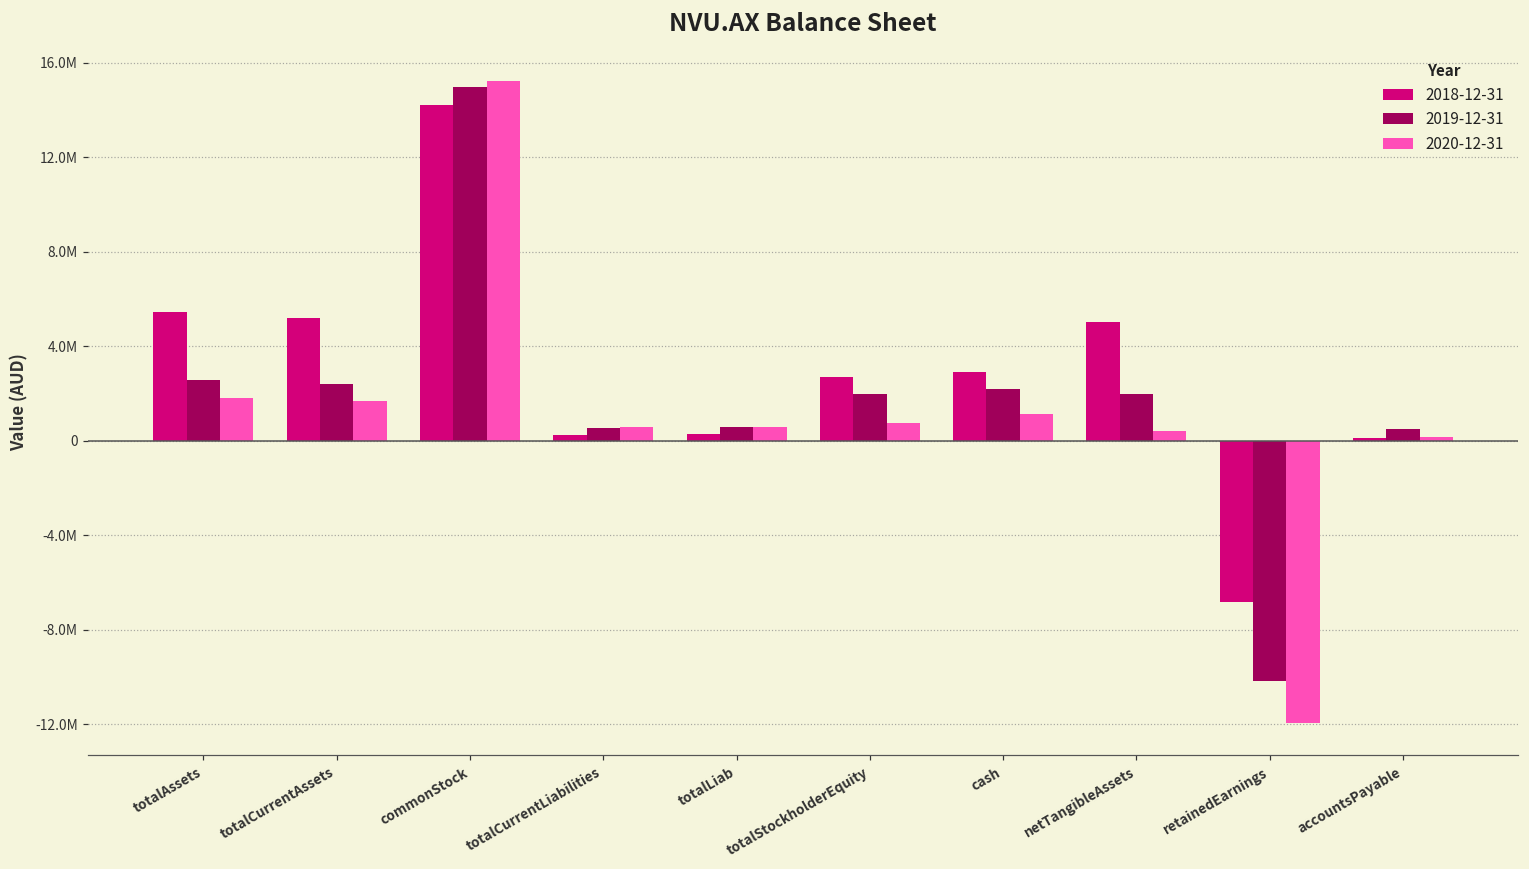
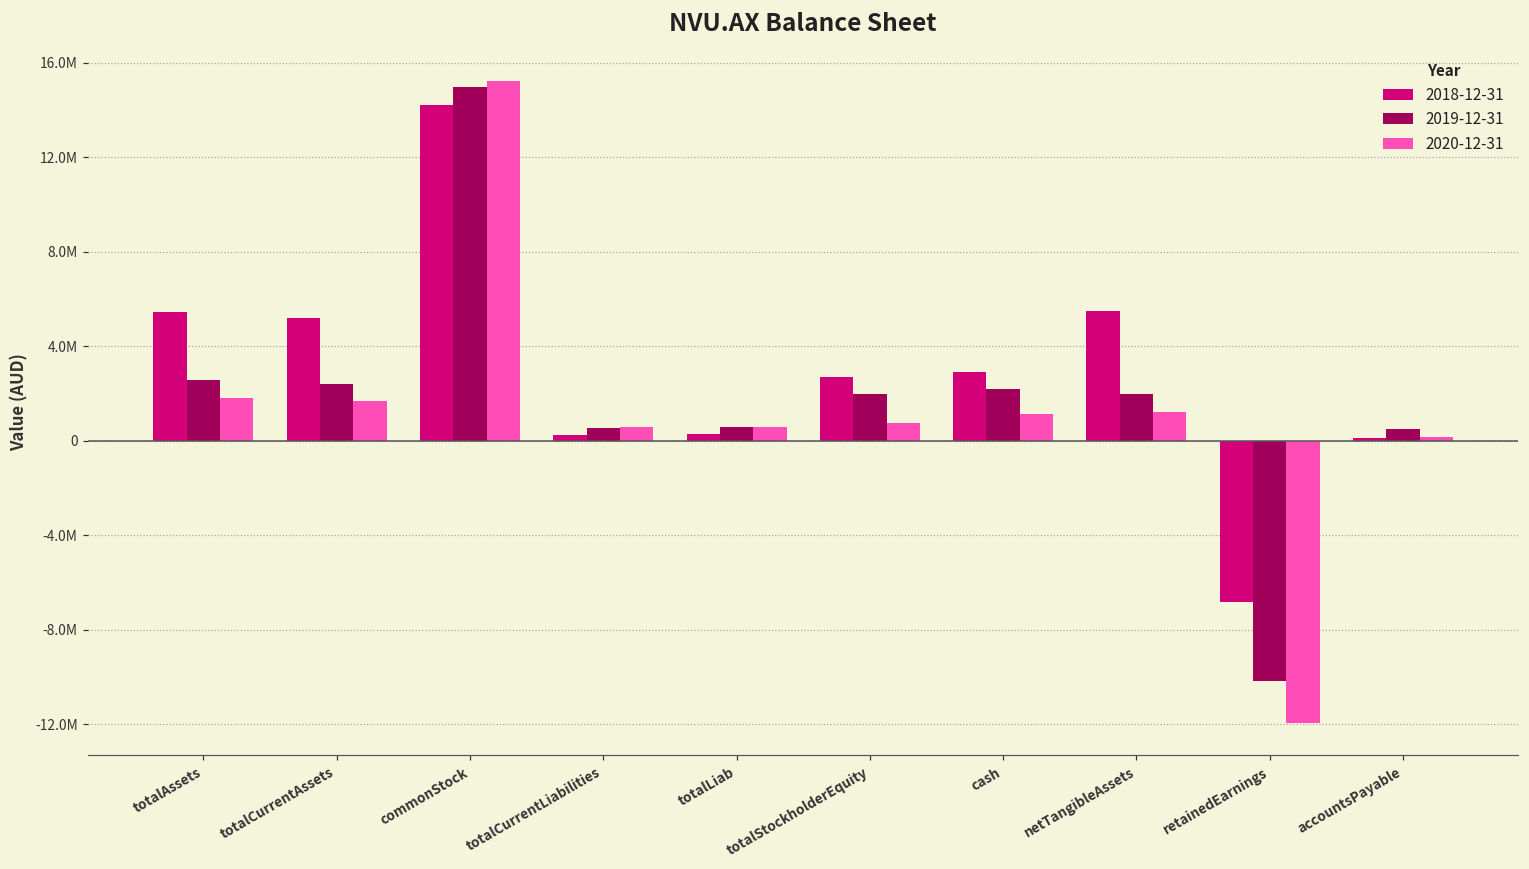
  {
    "2018-12-31": {
      "totalAssets": 5500000,
      "totalCurrentAssets": 5200000,
      "commonStock": 14200000,
      "totalCurrentLiabilities": 200000,
      "totalLiab": 300000,
      "totalStockholderEquity": 2700000,
      "cash": 2900000,
-     "netTangibleAssets": 5000000,
+     "netTangibleAssets": 5500000,
      "retainedEarnings": -6800000,
      "accountsPayable": 100000
    },
    "2019-12-31": {
      "totalAssets": 2600000,
      "totalCurrentAssets": 2400000,
      "commonStock": 15000000,
      "totalCurrentLiabilities": 600000,
      "totalLiab": 600000,
      "totalStockholderEquity": 2000000,
      "cash": 2200000,
      "netTangibleAssets": 2000000,
      "retainedEarnings": -10200000,
      "accountsPayable": 500000
    },
    "2020-12-31": {
      "totalAssets": 1800000,
      "totalCurrentAssets": 1700000,
      "commonStock": 15200000,
      "totalCurrentLiabilities": 600000,
      "totalLiab": 600000,
      "totalStockholderEquity": 800000,
      "cash": 1100000,
-     "netTangibleAssets": 400000,
+     "netTangibleAssets": 1200000,
      "retainedEarnings": -11900000,
      "accountsPayable": 200000
    }
  }
